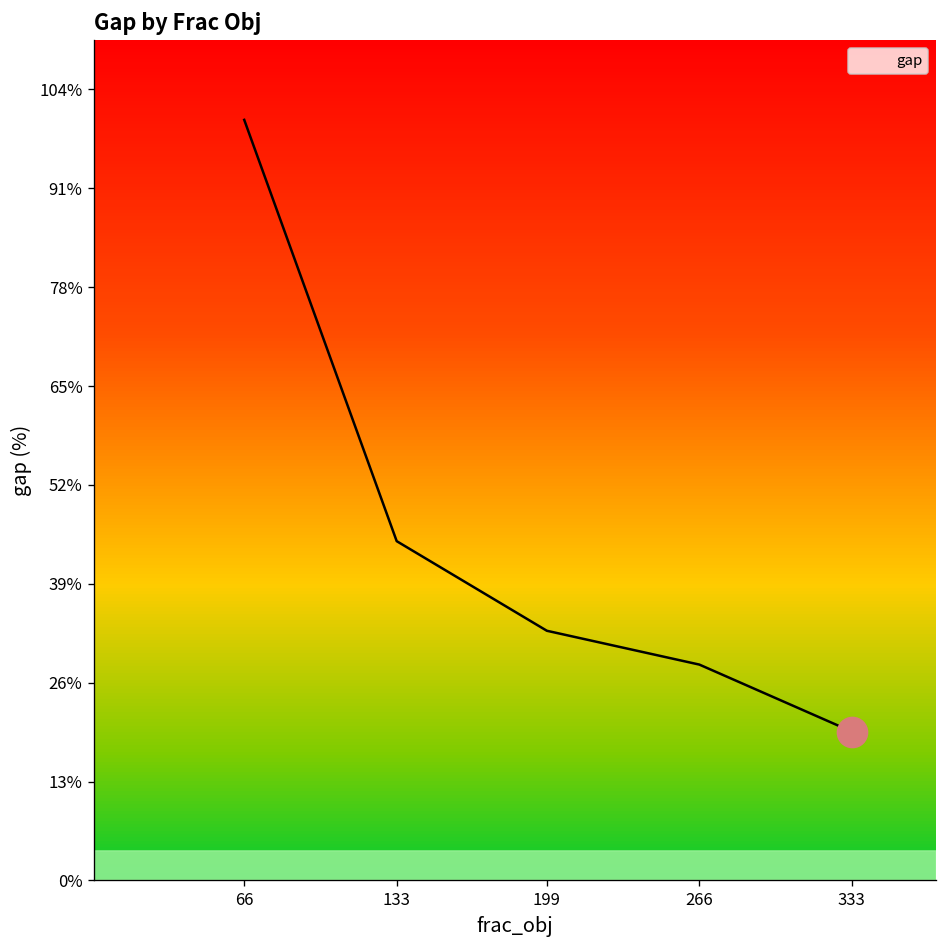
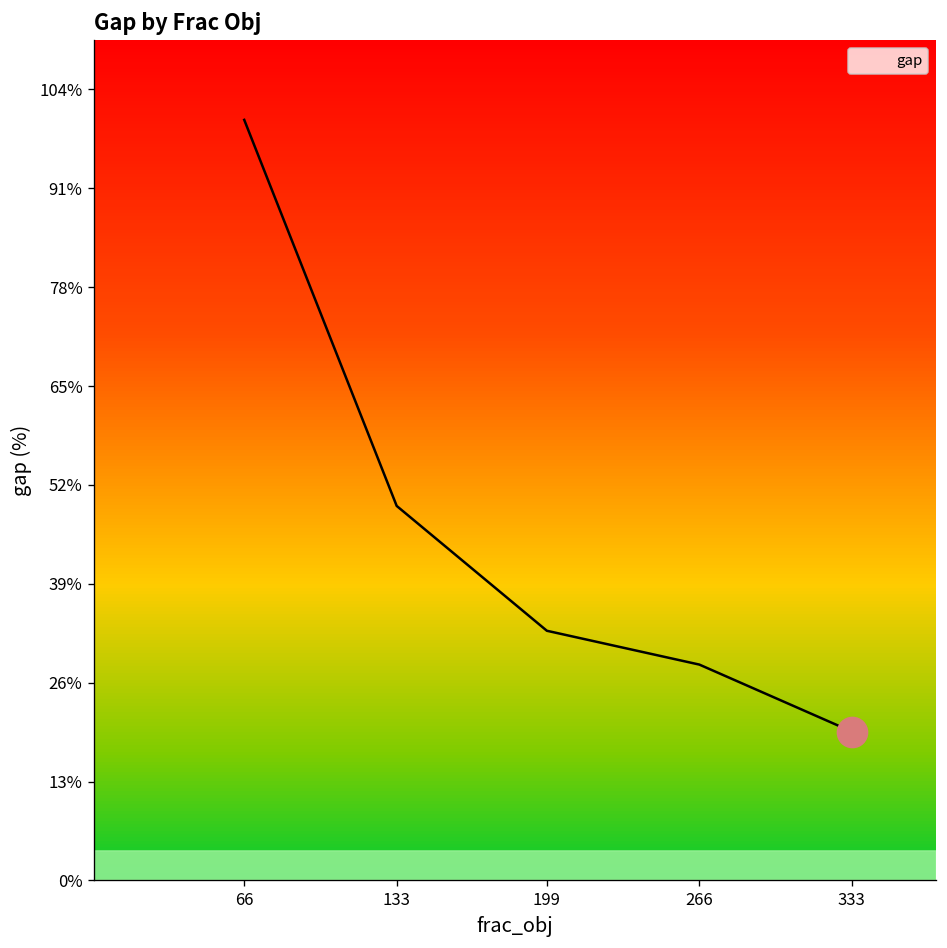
  {
    "gap": {
      "66": "100%",
-     "133": "45%",
+     "133": "49%",
      "199": "33%",
      "266": "28%"
    }
  }
